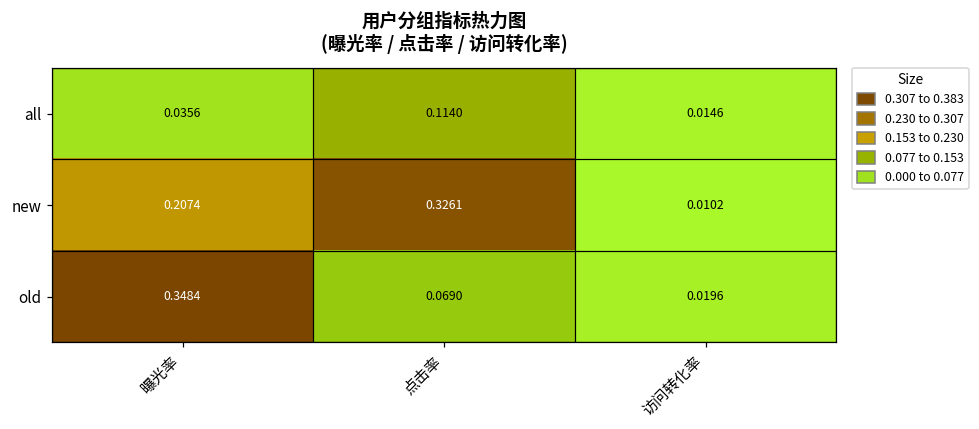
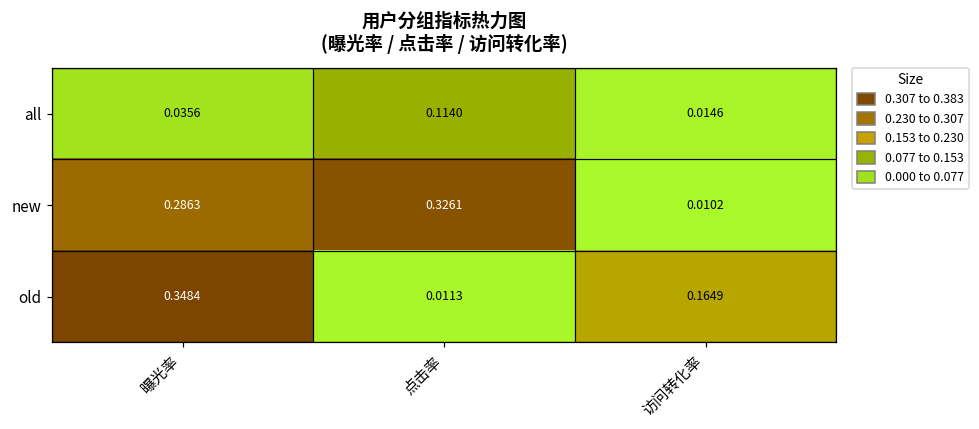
  {
    "all": {
      "曝光率": 0.0356,
      "点击率": 0.1140,
      "访问转化率": 0.0146
    },
    "new": {
-     "曝光率": 0.2074,
+     "曝光率": 0.2863,
      "点击率": 0.3261,
      "访问转化率": 0.0102
    },
    "old": {
      "曝光率": 0.3484,
-     "点击率": 0.0690,
-     "访问转化率": 0.0196
+     "点击率": 0.0113,
+     "访问转化率": 0.1649
    }
  }
